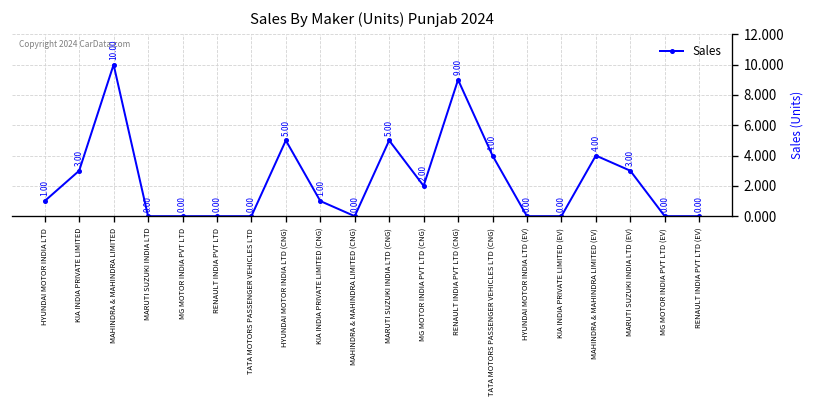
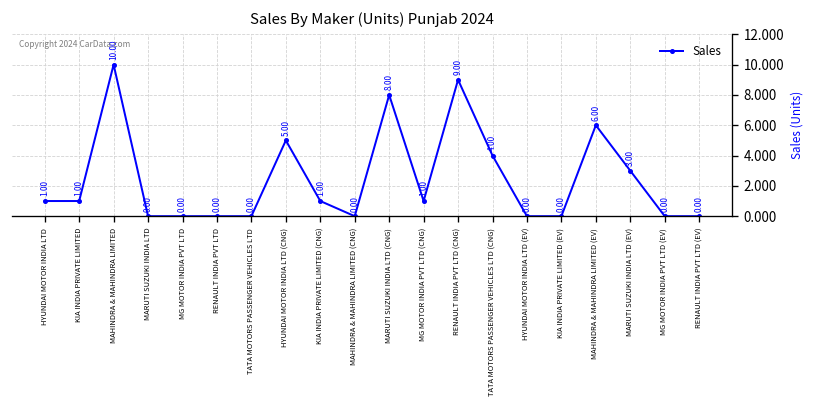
  {
    "HYUNDAI MOTOR INDIA LTD": 1.00,
-   "KIA INDIA PRIVATE LIMITED": 3.00,
+   "KIA INDIA PRIVATE LIMITED": 1.00,
    "MARUTI SUZUKI INDIA LTD": 0.00,
    "MG MOTOR INDIA PVT LTD": 0.00,
    "RENAULT INDIA PVT LTD": 0.00,
    "TATA MOTORS PASSENGER VEHICLES LTD": 0.00,
    "HYUNDAI MOTOR INDIA LTD (CNG)": 5.00,
    "KIA INDIA PRIVATE LIMITED (CNG)": 1.00,
    "MAHINDRA & MAHINDRA LIMITED (CNG)": 0.00,
-   "MARUTI SUZUKI INDIA LTD (CNG)": 5.00,
-   "MG MOTOR INDIA PVT LTD (CNG)": 2.00,
+   "MARUTI SUZUKI INDIA LTD (CNG)": 8.00,
+   "MG MOTOR INDIA PVT LTD (CNG)": 1.00,
    "RENAULT INDIA PVT LTD (CNG)": 9.00,
    "TATA MOTORS PASSENGER VEHICLES LTD (CNG)": 4.00,
    "HYUNDAI MOTOR INDIA LTD (EV)": 0.00,
    "KIA INDIA PRIVATE LIMITED (EV)": 0.00,
-   "MAHINDRA & MAHINDRA LIMITED (EV)": 4.00,
+   "MAHINDRA & MAHINDRA LIMITED (EV)": 6.00,
    "MARUTI SUZUKI INDIA LTD (EV)": 3.00,
    "MG MOTOR INDIA PVT LTD (EV)": 0.00,
    "RENAULT INDIA PVT LTD (EV)": 0.00
  }
